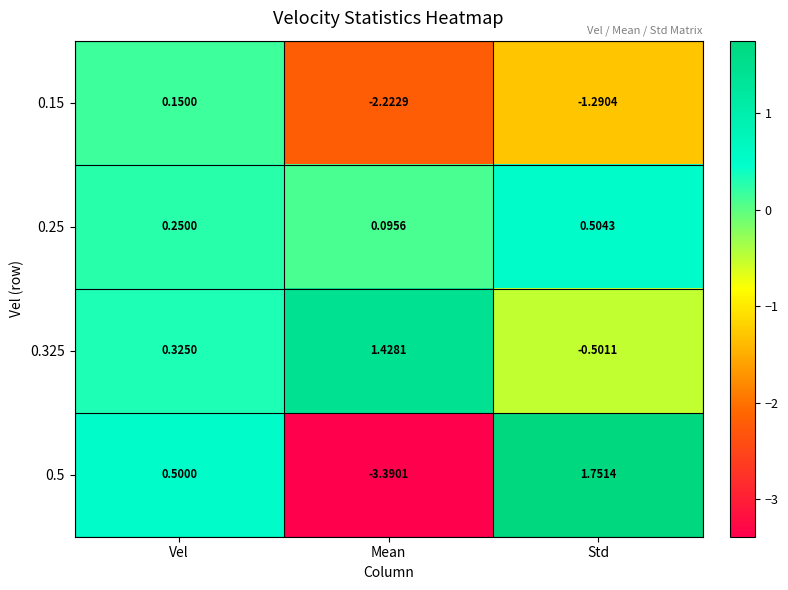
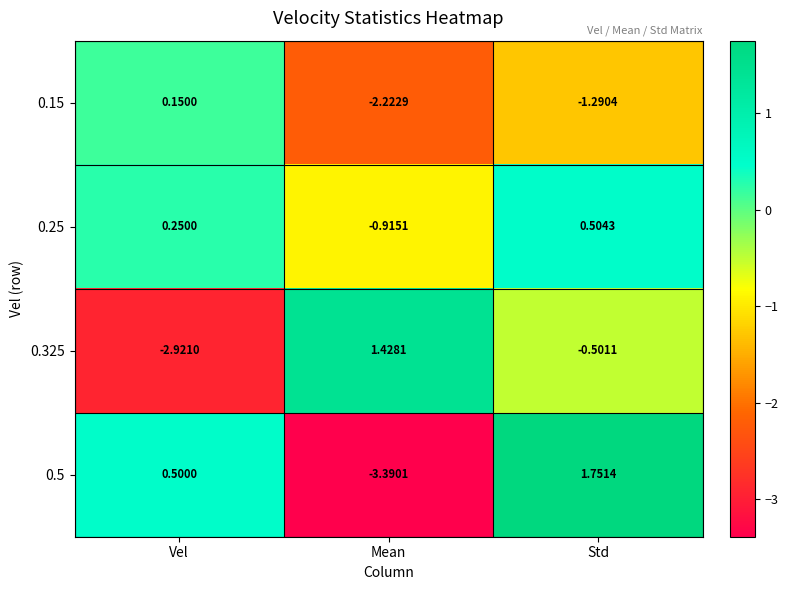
  {
    "0.15": {
      "Vel": 0.1500,
      "Mean": -2.2229,
      "Std": -1.2904
    },
    "0.25": {
      "Vel": 0.2500,
-     "Mean": 0.0956,
+     "Mean": -0.9151,
      "Std": 0.5043
    },
    "0.325": {
-     "Vel": 0.3250,
+     "Vel": -2.9210,
      "Mean": 1.4281,
      "Std": -0.5011
    },
    "0.5": {
      "Vel": 0.5000,
      "Mean": -3.3901,
      "Std": 1.7514
    }
  }
